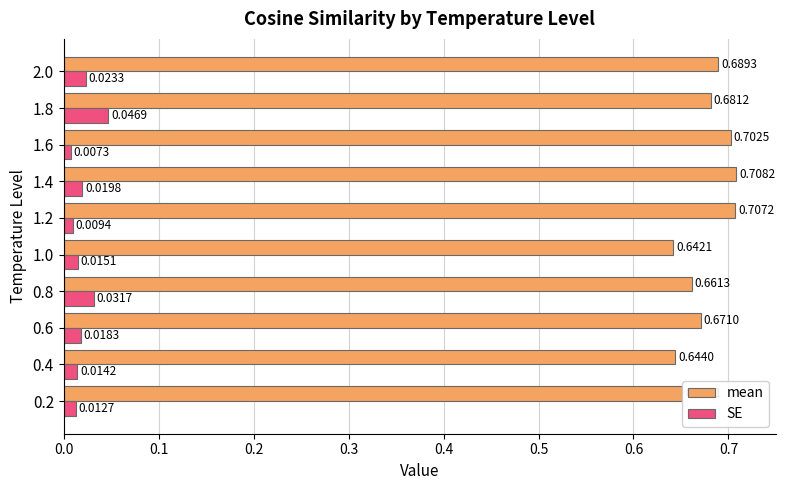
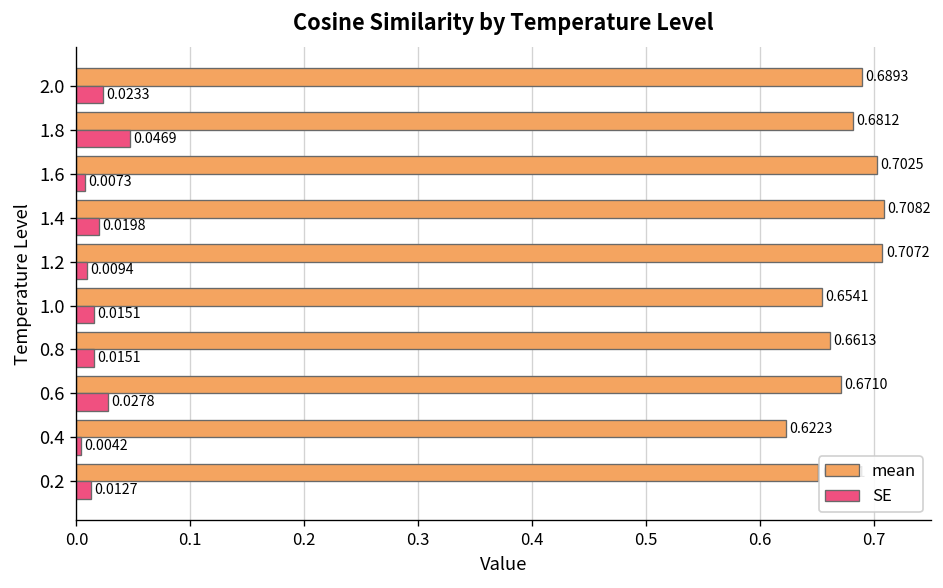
  {
    "mean": {
      "2.0": 0.6893,
      "1.8": 0.6812,
      "1.6": 0.7025,
      "1.4": 0.7082,
      "1.2": 0.7072,
-     "1.0": 0.6421,
+     "1.0": 0.6541,
      "0.8": 0.6613,
      "0.6": 0.6710,
-     "0.4": 0.6440
+     "0.4": 0.6223
    },
    "SE": {
      "2.0": 0.0233,
      "1.8": 0.0469,
      "1.6": 0.0073,
      "1.4": 0.0198,
      "1.2": 0.0094,
      "1.0": 0.0151,
-     "0.8": 0.0317,
-     "0.6": 0.0183,
-     "0.4": 0.0142,
+     "0.8": 0.0151,
+     "0.6": 0.0278,
+     "0.4": 0.0042,
      "0.2": 0.0127
    }
  }
